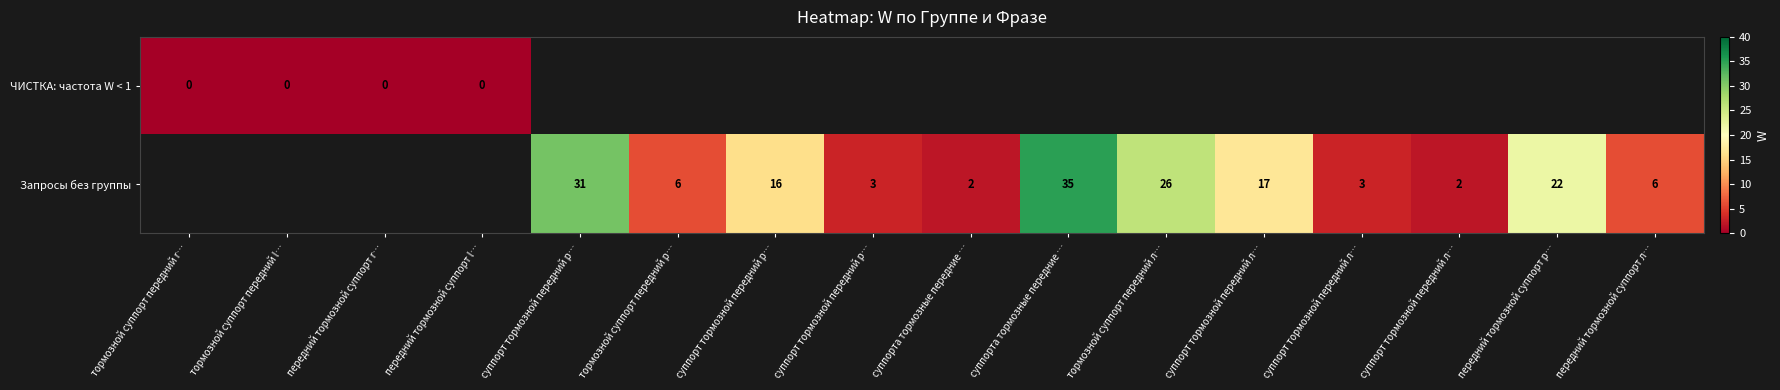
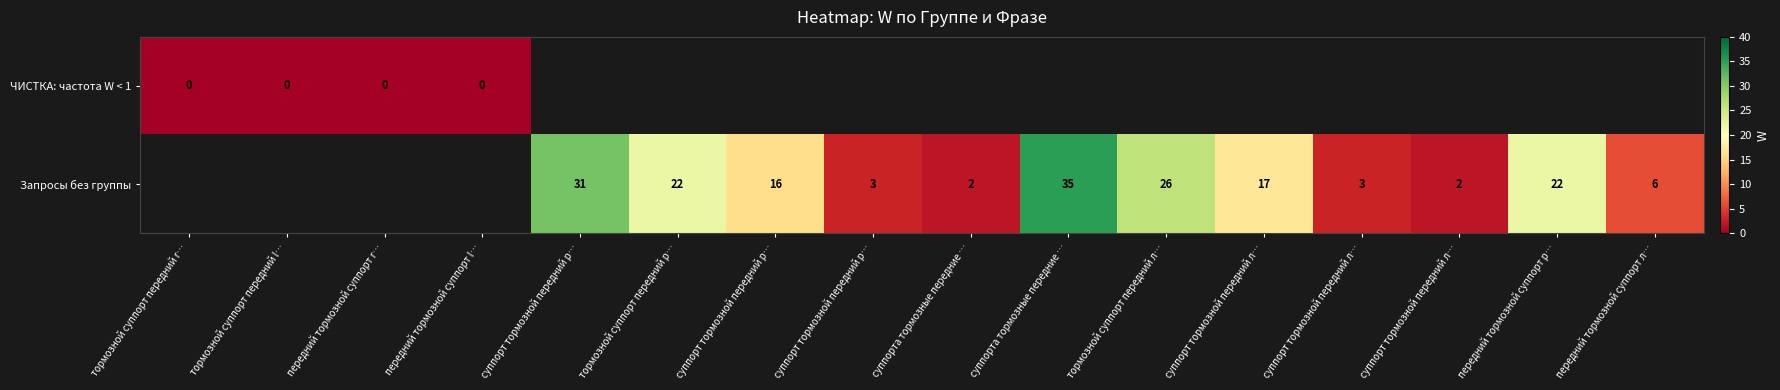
  {
    "ЧИСТКА: частота W < 1": {
      "тормозной суппорт передний r…": 0,
      "тормозной суппорт передний l…": 0,
      "передний тормозной суппорт r…": 0,
      "передний тормозной суппорт l…": 0
    },
    "Запросы без группы": {
-     "тормозной суппорт передний р…": 6,
+     "тормозной суппорт передний р…": 22,
      "тормозной суппорт передний л…": 26,
      "передний тормозной суппорт р…": 22,
      "передний тормозной суппорт л…": 6
    }
  }
